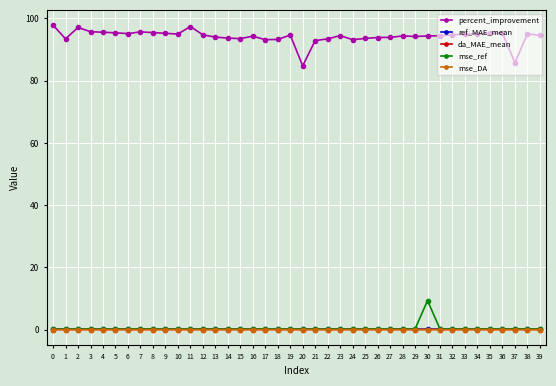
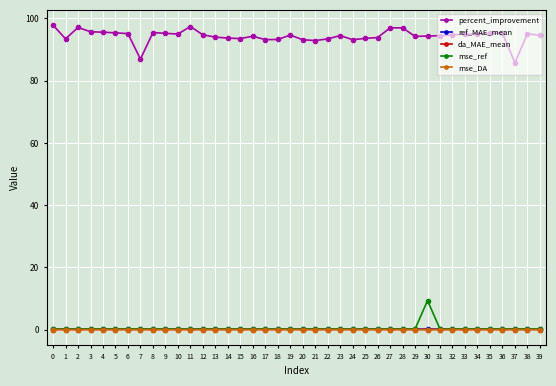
  {
    "percent_improvement": {
      "0": 98,
      "1": 93,
      "2": 97,
      "3": 96,
      "4": 96,
      "5": 95,
      "6": 95,
-     "7": 96,
+     "7": 87,
      "8": 95,
      "9": 95,
      "10": 95,
      "11": 97,
      "12": 95,
      "13": 94,
      "14": 94,
      "15": 94,
      "16": 94,
      "17": 93,
      "18": 93,
      "19": 95,
-     "20": 85,
+     "20": 93,
      "21": 93,
      "22": 93,
      "23": 95,
      "24": 93,
      "25": 94,
      "26": 94,
-     "27": 94,
-     "28": 94,
+     "27": 97,
+     "28": 97,
      "29": 94,
      "30": 94
    },
    "mse_ref": {
      "30": 9
    }
  }
